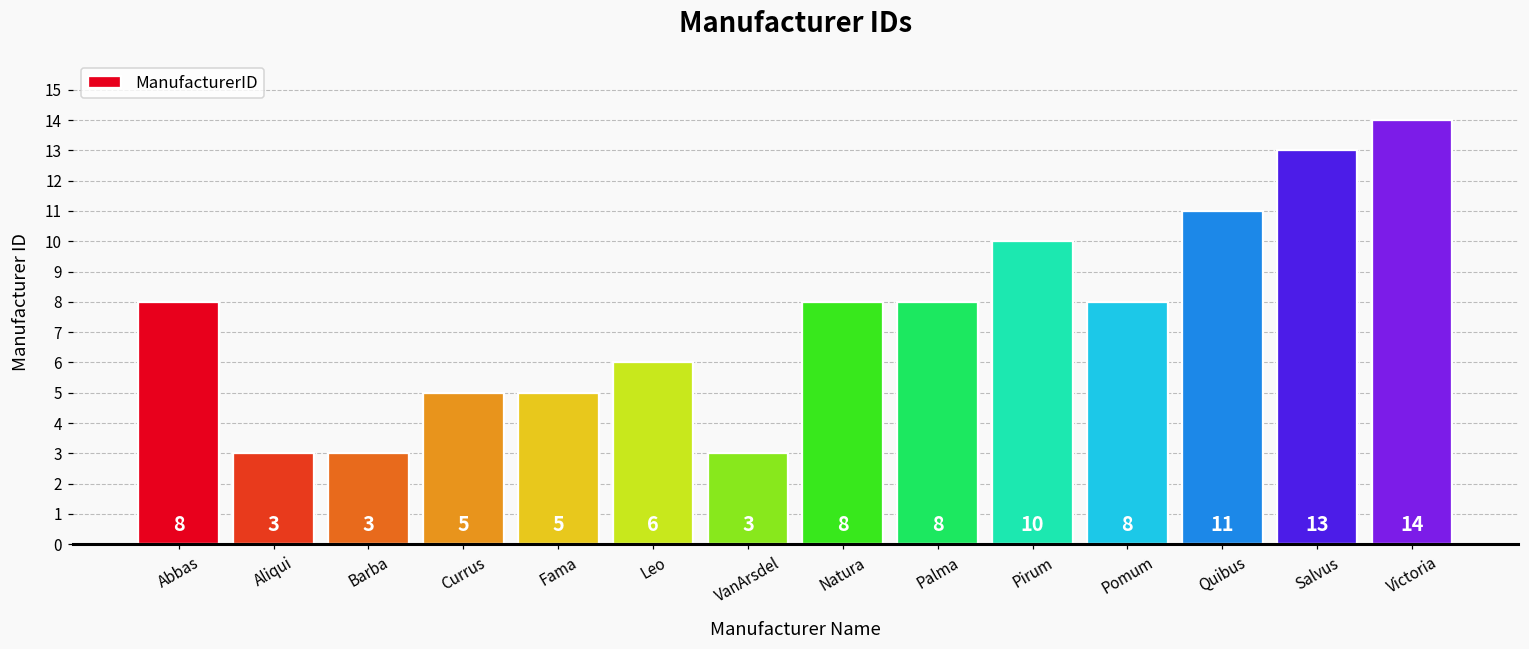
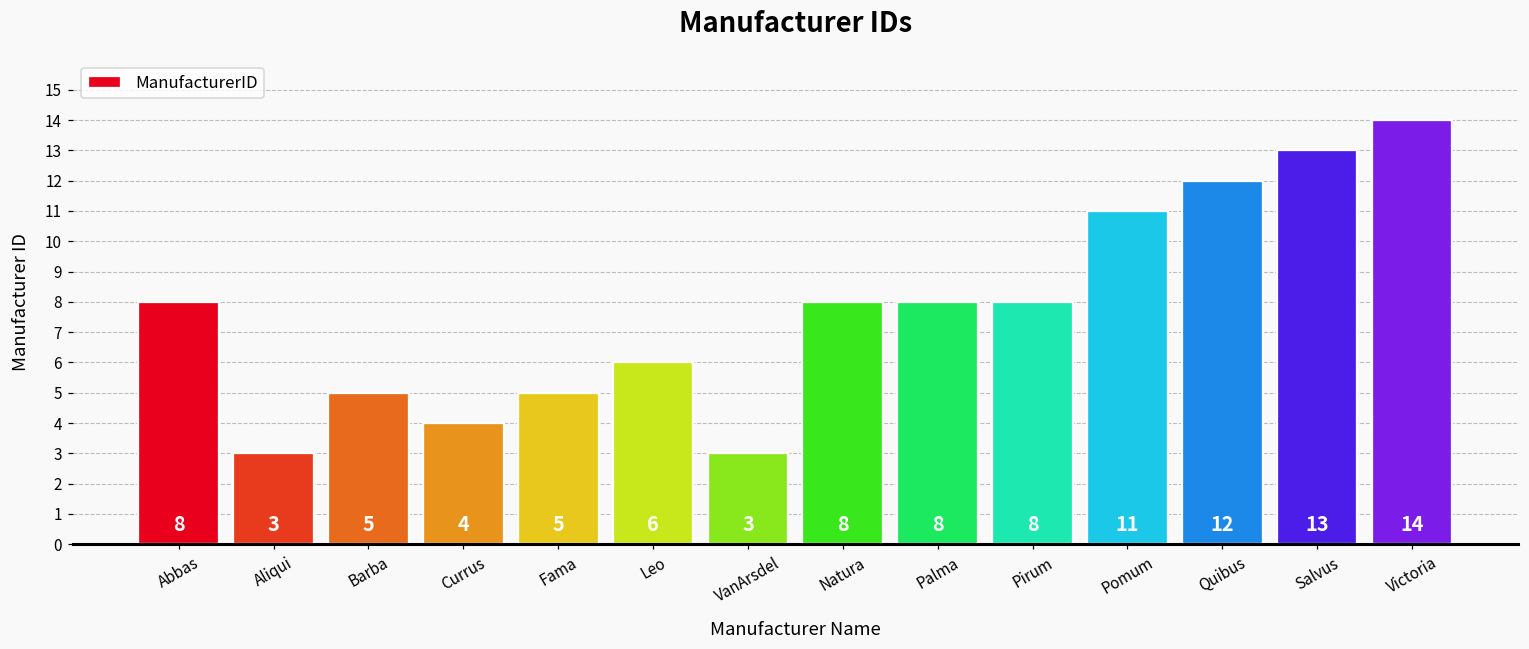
  {
    "Abbas": 8,
    "Aliqui": 3,
-   "Barba": 3,
-   "Currus": 5,
+   "Barba": 5,
+   "Currus": 4,
    "Fama": 5,
    "Leo": 6,
    "VanArsdel": 3,
    "Natura": 8,
    "Palma": 8,
-   "Pirum": 10,
-   "Pomum": 8,
-   "Quibus": 11,
+   "Pirum": 8,
+   "Pomum": 11,
+   "Quibus": 12,
    "Salvus": 13,
    "Victoria": 14
  }
